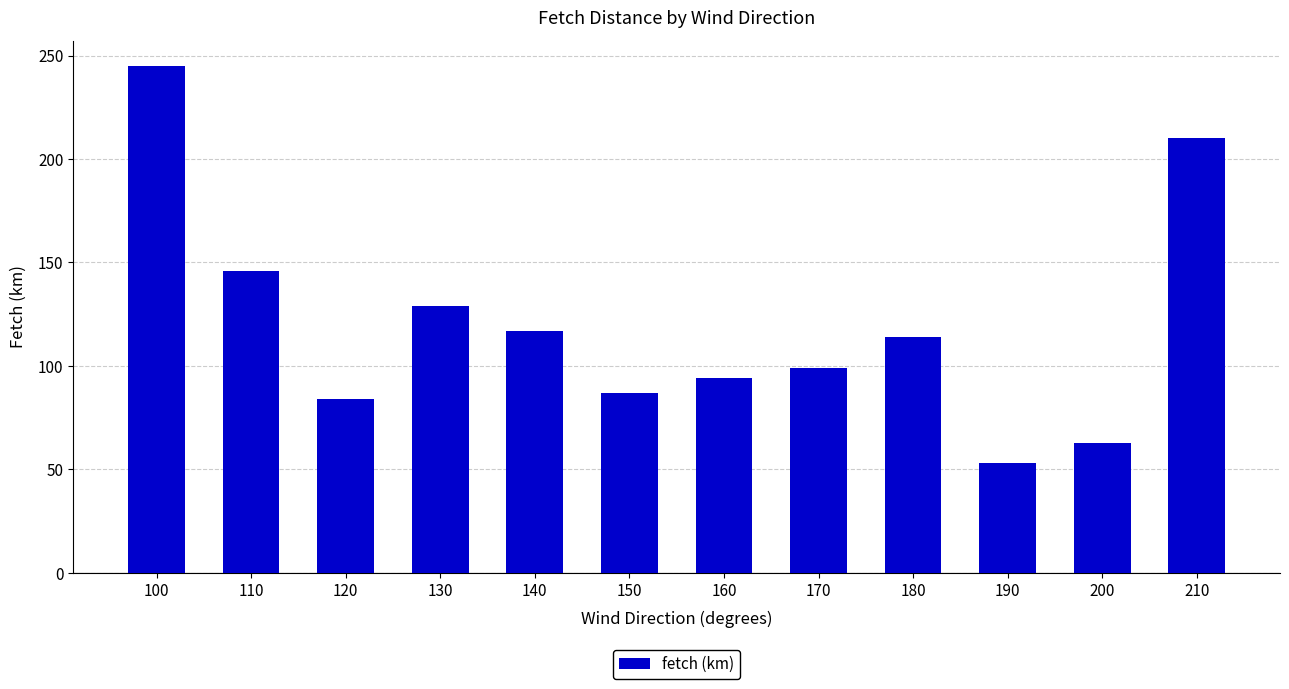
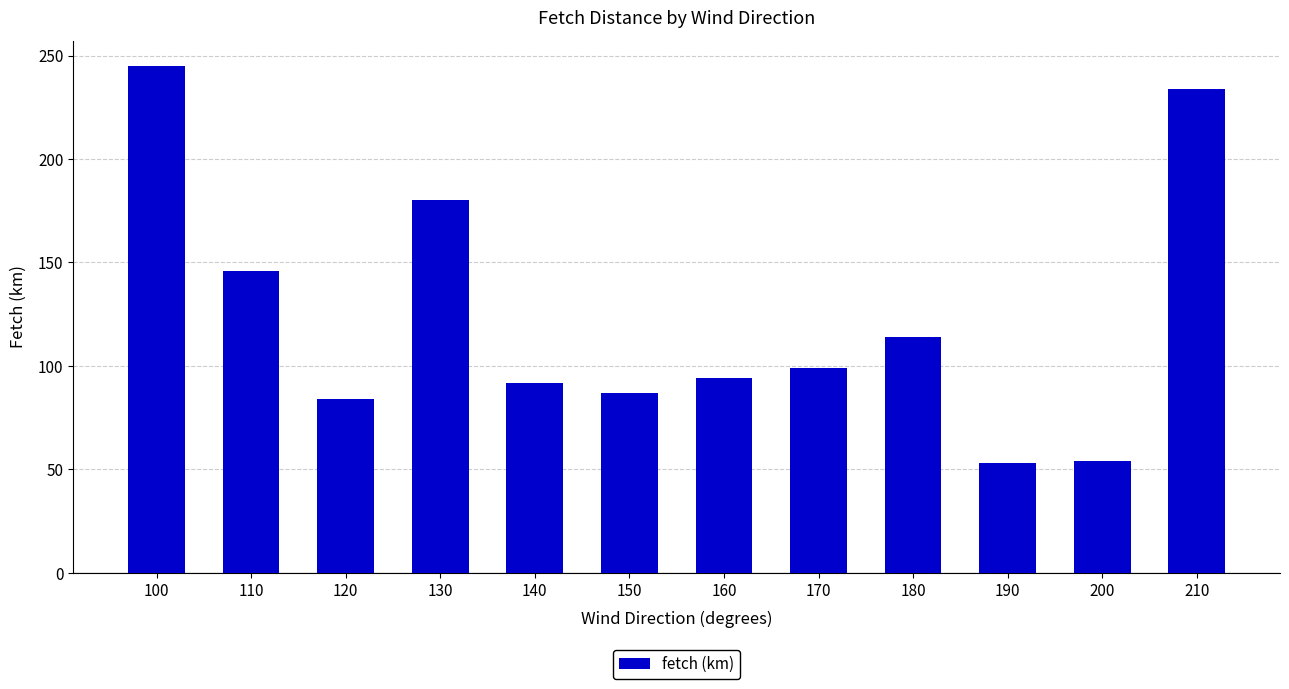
  {
    "100": 245,
    "110": 146,
    "120": 84,
-   "130": 129,
-   "140": 117,
+   "130": 180,
+   "140": 92,
    "150": 87,
    "160": 94,
    "170": 99,
    "180": 114,
    "190": 53,
-   "200": 63,
-   "210": 210
+   "200": 54,
+   "210": 234
  }
